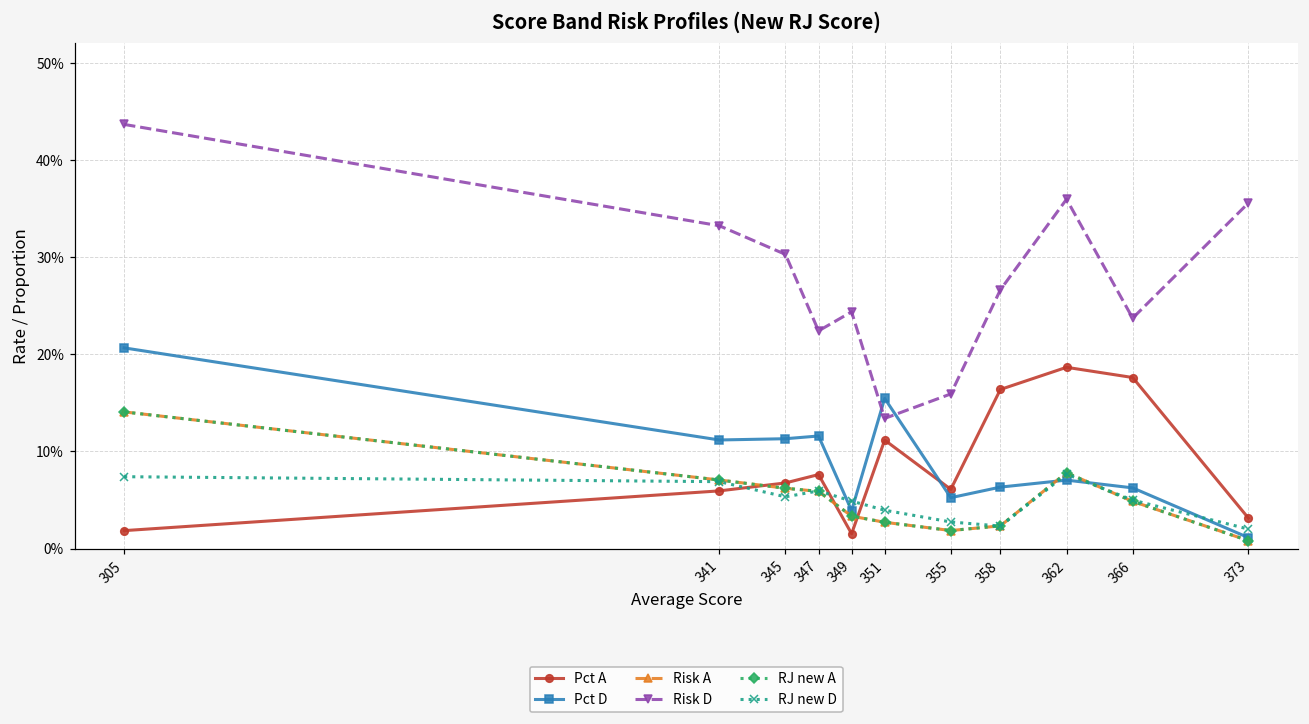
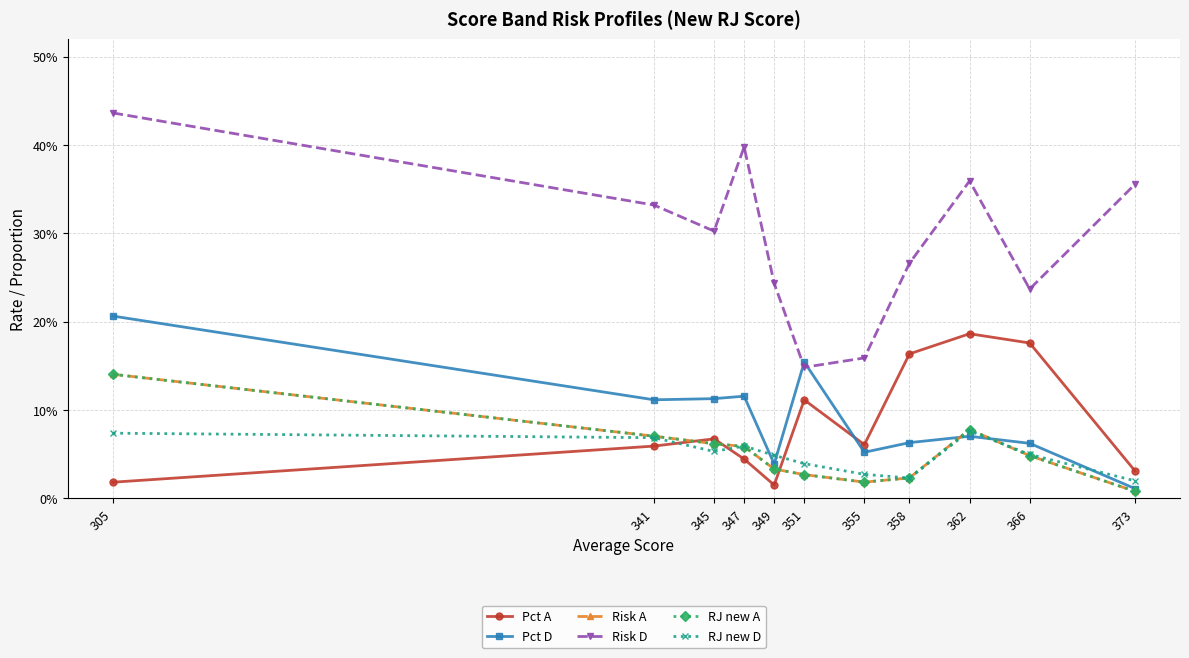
  {
    "Pct A": {
      "305": "2%",
      "341": "6%",
      "345": "7%",
-     "347": "8%",
+     "347": "4%",
      "349": "2%",
      "351": "11%",
      "355": "6%",
      "358": "16%",
      "362": "19%",
      "366": "18%",
      "373": "3%"
    },
    "Pct D": {
      "305": "21%",
      "341": "11%",
      "345": "11%",
      "347": "12%",
      "349": "4%",
      "351": "15%",
      "355": "5%",
      "358": "6%",
      "362": "7%",
      "366": "6%",
      "373": "1%"
    },
    "Risk D": {
      "305": "44%",
      "341": "33%",
      "345": "30%",
-     "347": "22%",
+     "347": "40%",
      "349": "24%",
-     "351": "13%",
+     "351": "15%",
      "355": "16%",
      "358": "27%",
      "362": "36%",
      "366": "24%",
      "373": "36%"
    }
  }
